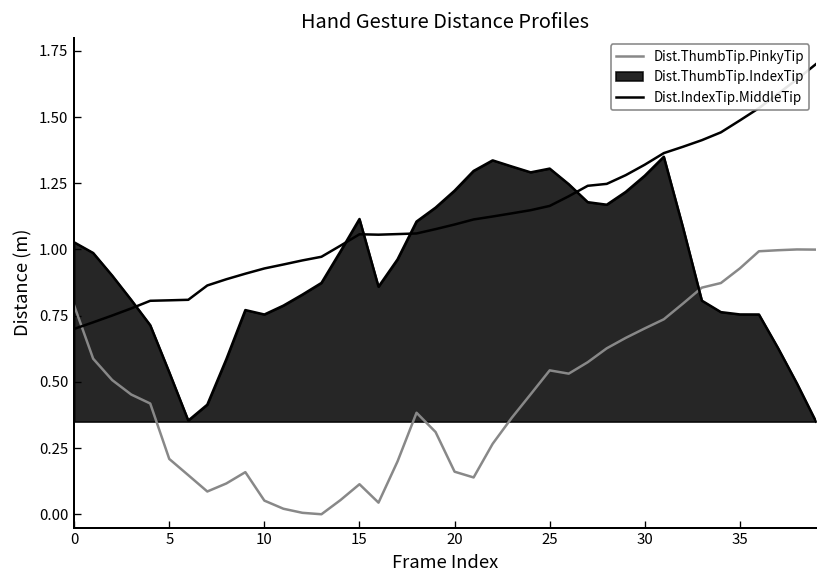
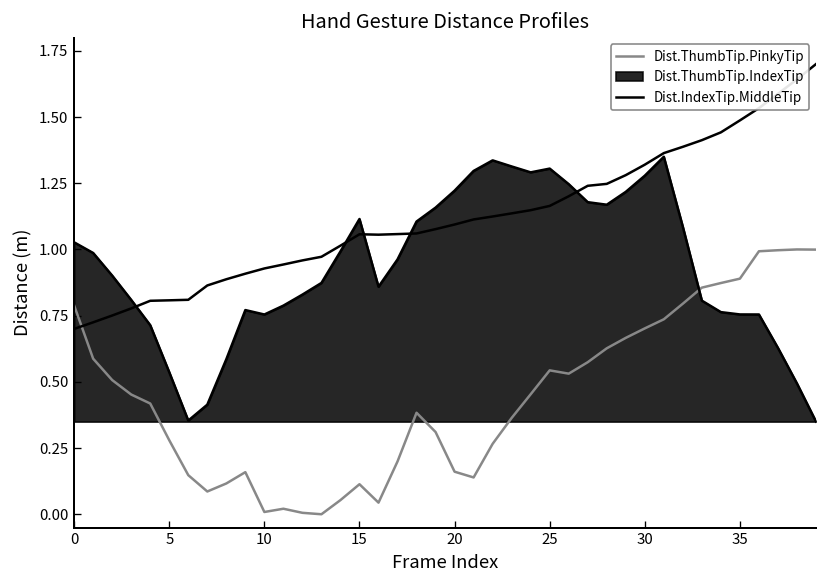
  {
    "Dist.ThumbTip.PinkyTip": {
      "0": 0.79,
-     "5": 0.21,
-     "10": 0.05,
+     "5": 0.28,
+     "10": 0.01,
      "15": 0.11,
      "20": 0.16,
      "25": 0.54,
      "30": 0.70,
-     "35": 0.93
+     "35": 0.89
    }
  }
